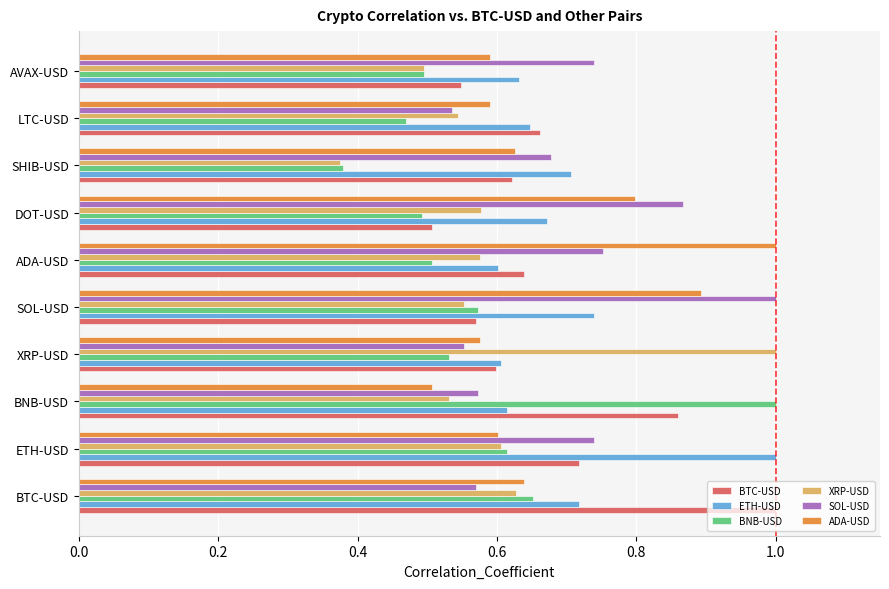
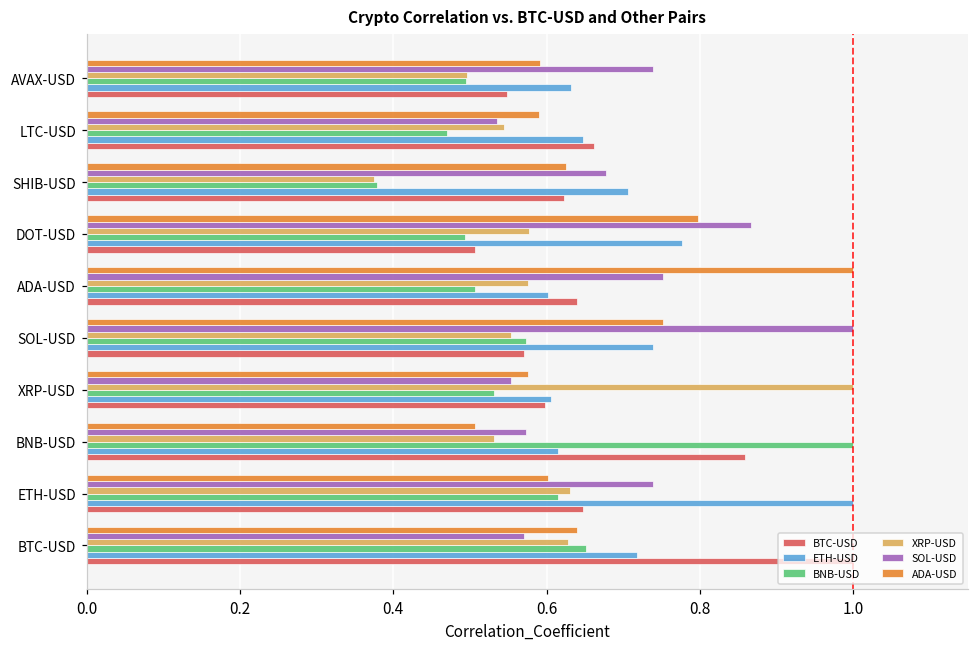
  {
    "BTC-USD": {
      "AVAX-USD": 0.55,
      "LTC-USD": 0.66,
      "SHIB-USD": 0.62,
      "DOT-USD": 0.51,
      "ADA-USD": 0.64,
      "SOL-USD": 0.57,
      "XRP-USD": 0.60,
      "BNB-USD": 0.86,
-     "ETH-USD": 0.72
+     "ETH-USD": 0.65
    },
    "ETH-USD": {
      "AVAX-USD": 0.63,
      "LTC-USD": 0.65,
      "SHIB-USD": 0.71,
-     "DOT-USD": 0.67,
+     "DOT-USD": 0.78,
      "ADA-USD": 0.60,
      "SOL-USD": 0.74,
      "XRP-USD": 0.61,
      "BNB-USD": 0.61,
      "ETH-USD": 1.00,
      "BTC-USD": 0.72
    },
    "BNB-USD": {
      "AVAX-USD": 0.50,
      "LTC-USD": 0.47,
      "SHIB-USD": 0.38,
      "DOT-USD": 0.49,
      "ADA-USD": 0.51,
      "SOL-USD": 0.57,
      "XRP-USD": 0.53,
      "BNB-USD": 1.00,
      "ETH-USD": 0.61,
      "BTC-USD": 0.65
    },
    "XRP-USD": {
      "AVAX-USD": 0.50,
      "LTC-USD": 0.54,
      "SHIB-USD": 0.37,
      "DOT-USD": 0.58,
      "ADA-USD": 0.58,
      "SOL-USD": 0.55,
      "XRP-USD": 1.00,
      "BNB-USD": 0.53,
-     "ETH-USD": 0.61,
+     "ETH-USD": 0.63,
      "BTC-USD": 0.63
    },
    "SOL-USD": {
      "AVAX-USD": 0.74,
      "LTC-USD": 0.54,
      "SHIB-USD": 0.68,
      "DOT-USD": 0.87,
      "ADA-USD": 0.75,
      "SOL-USD": 1.00,
      "XRP-USD": 0.55,
      "BNB-USD": 0.57,
      "ETH-USD": 0.74,
      "BTC-USD": 0.57
    },
    "ADA-USD": {
      "AVAX-USD": 0.59,
      "LTC-USD": 0.59,
      "SHIB-USD": 0.63,
      "DOT-USD": 0.80,
      "ADA-USD": 1.00,
-     "SOL-USD": 0.89,
+     "SOL-USD": 0.75,
      "XRP-USD": 0.58,
      "BNB-USD": 0.51,
      "ETH-USD": 0.60,
      "BTC-USD": 0.64
    }
  }
